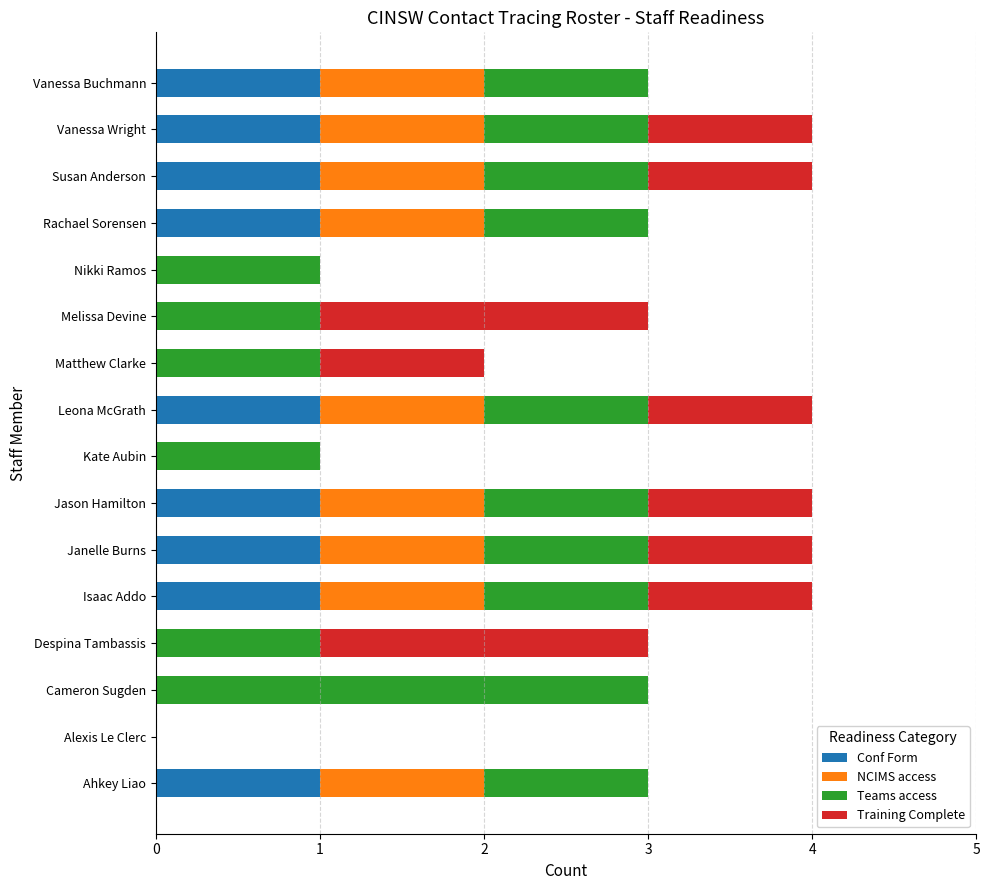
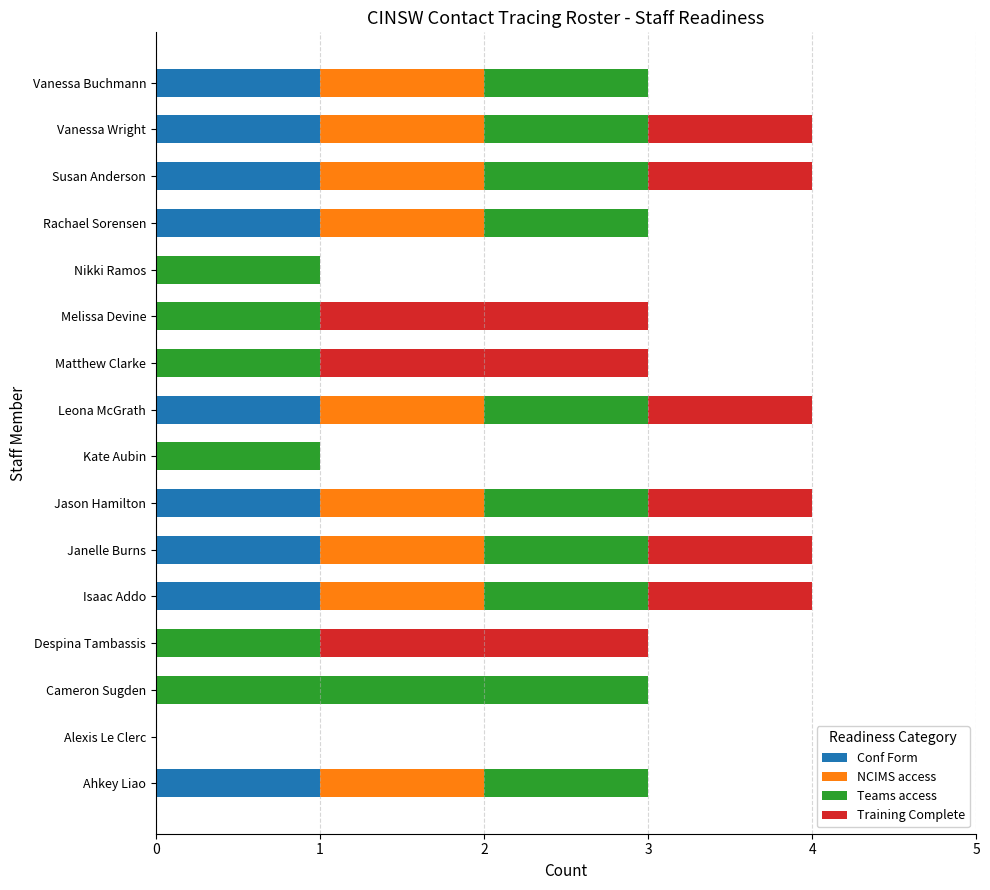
  {
    "Conf Form": {
      "Vanessa Buchmann": 1,
      "Vanessa Wright": 1,
      "Susan Anderson": 1,
      "Rachael Sorensen": 1,
      "Nikki Ramos": 0,
      "Melissa Devine": 0,
      "Matthew Clarke": 0,
      "Leona McGrath": 1,
      "Kate Aubin": 0,
      "Jason Hamilton": 1,
      "Janelle Burns": 1,
      "Isaac Addo": 1,
      "Despina Tambassis": 0,
      "Cameron Sugden": 0,
      "Alexis Le Clerc": 0,
      "Ahkey Liao": 1
    },
    "Training Complete": {
      "Vanessa Buchmann": 0,
      "Vanessa Wright": 1,
      "Susan Anderson": 1,
      "Rachael Sorensen": 0,
      "Nikki Ramos": 0,
      "Melissa Devine": 2,
-     "Matthew Clarke": 1,
+     "Matthew Clarke": 2,
      "Leona McGrath": 1,
      "Kate Aubin": 0,
      "Jason Hamilton": 1,
      "Janelle Burns": 1,
      "Isaac Addo": 1,
      "Despina Tambassis": 2,
      "Cameron Sugden": 0,
      "Alexis Le Clerc": 0,
      "Ahkey Liao": 0
    }
  }
